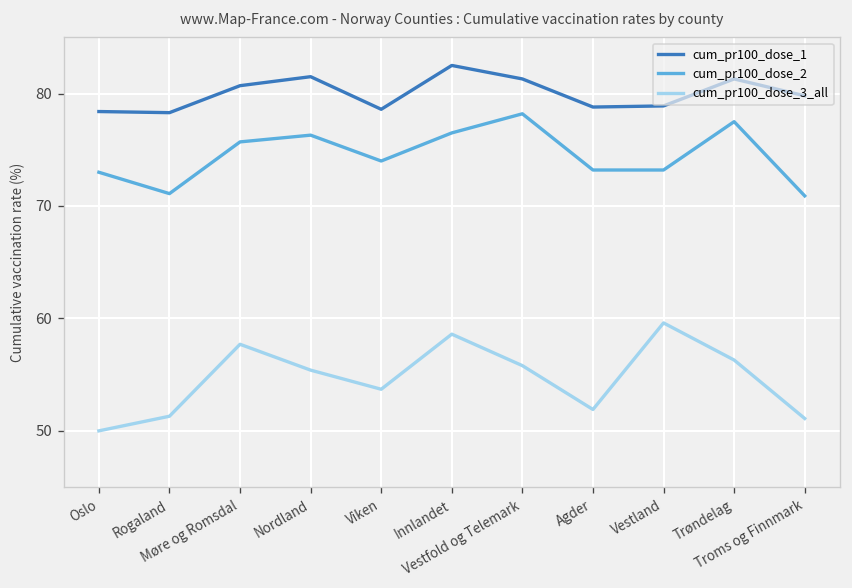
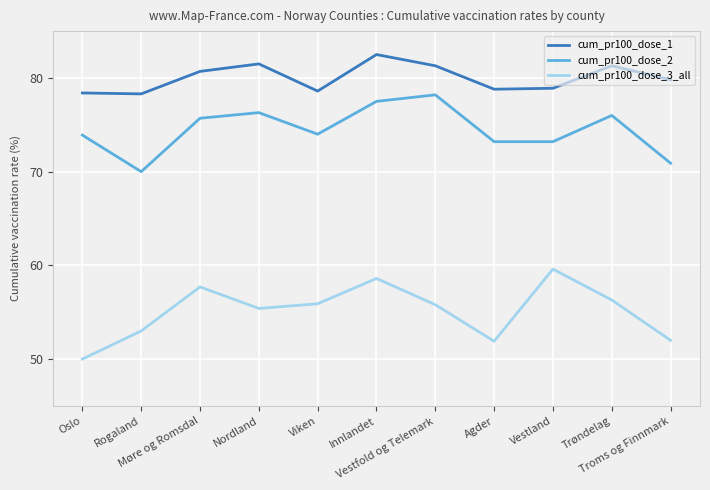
  {
    "cum_pr100_dose_1": {
      "Oslo": 78,
      "Rogaland": 78,
      "Møre og Romsdal": 81,
      "Nordland": 82,
      "Viken": 79,
      "Innlandet": 83,
      "Vestfold og Telemark": 81,
      "Agder": 79,
      "Vestland": 79
    },
    "cum_pr100_dose_2": {
-     "Oslo": 73,
-     "Rogaland": 71,
+     "Oslo": 74,
+     "Rogaland": 70,
      "Møre og Romsdal": 76,
      "Nordland": 76,
      "Viken": 74,
-     "Innlandet": 77,
+     "Innlandet": 78,
      "Vestfold og Telemark": 78,
      "Agder": 73,
      "Vestland": 73,
-     "Trøndelag": 78,
+     "Trøndelag": 76,
      "Troms og Finnmark": 71
    },
    "cum_pr100_dose_3_all": {
      "Oslo": 50,
-     "Rogaland": 51,
+     "Rogaland": 53,
      "Møre og Romsdal": 58,
      "Nordland": 55,
-     "Viken": 54,
+     "Viken": 56,
      "Innlandet": 59,
      "Vestfold og Telemark": 56,
      "Agder": 52,
      "Vestland": 60,
      "Trøndelag": 56,
-     "Troms og Finnmark": 51
+     "Troms og Finnmark": 52
    }
  }
